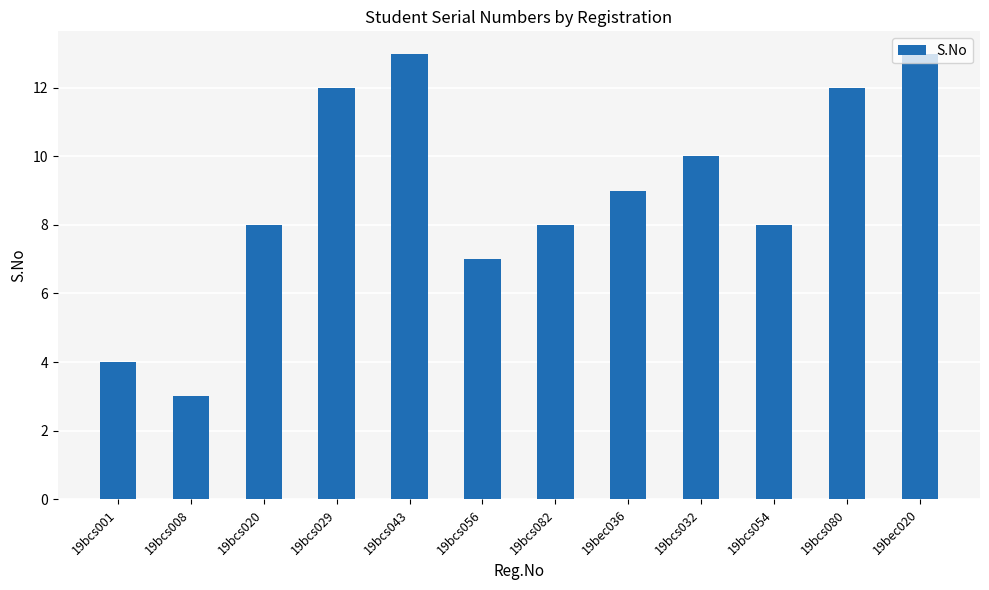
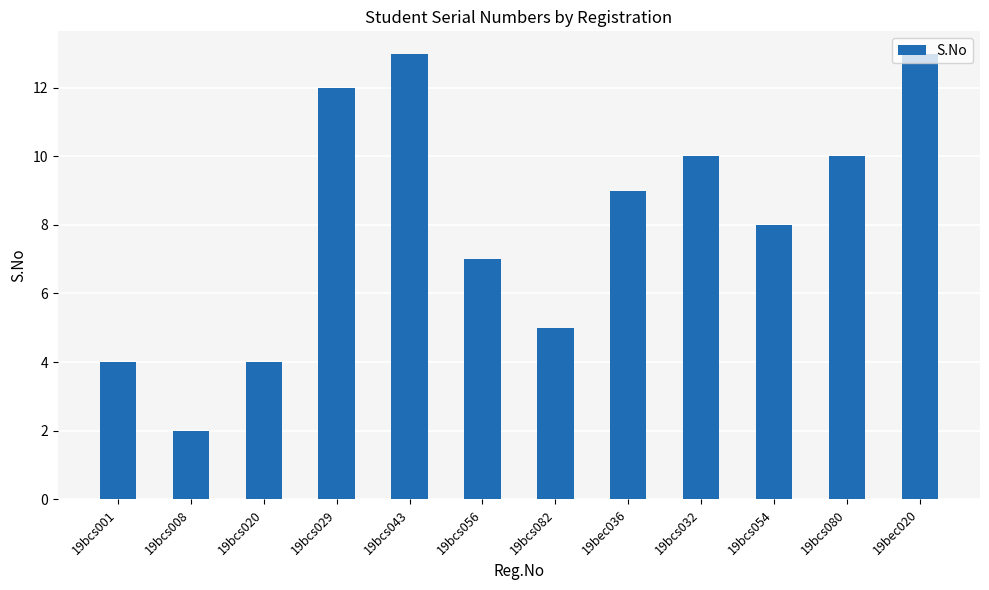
  {
    "19bcs001": 4,
-   "19bcs008": 3,
-   "19bcs020": 8,
+   "19bcs008": 2,
+   "19bcs020": 4,
    "19bcs029": 12,
    "19bcs043": 13,
    "19bcs056": 7,
-   "19bcs082": 8,
+   "19bcs082": 5,
    "19bec036": 9,
    "19bcs032": 10,
    "19bcs054": 8,
-   "19bcs080": 12
+   "19bcs080": 10
  }
